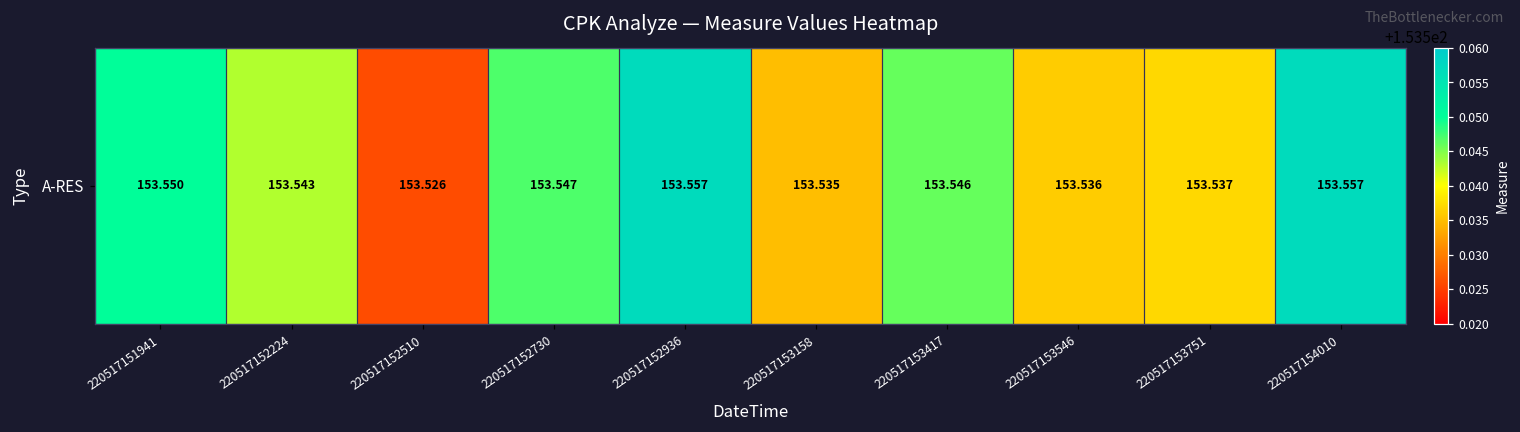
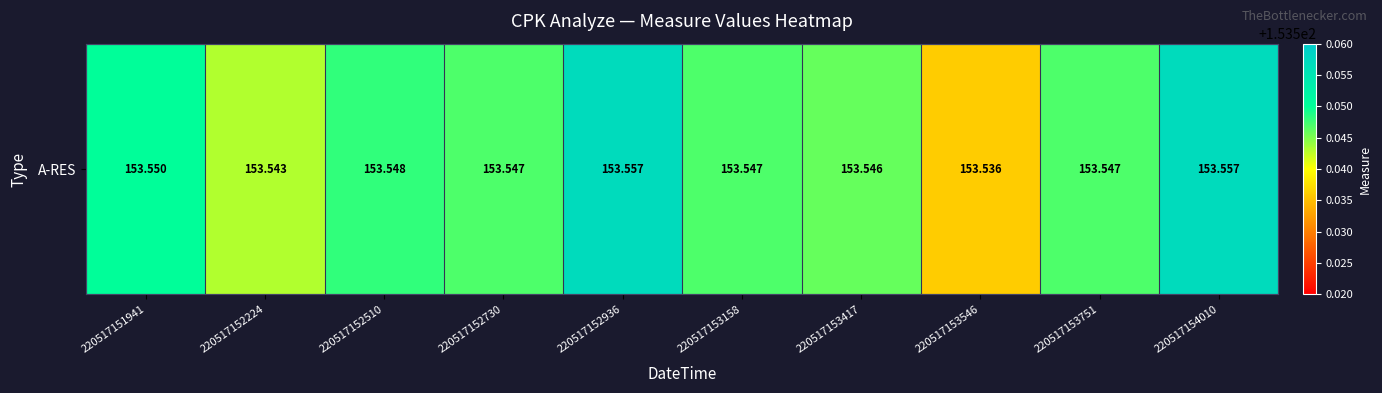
  {
    "A-RES": {
      "220517151941": 153.550,
      "220517152224": 153.543,
-     "220517152510": 153.526,
+     "220517152510": 153.548,
      "220517152730": 153.547,
      "220517152936": 153.557,
-     "220517153158": 153.535,
+     "220517153158": 153.547,
      "220517153417": 153.546,
      "220517153546": 153.536,
-     "220517153751": 153.537,
+     "220517153751": 153.547,
      "220517154010": 153.557
    }
  }
